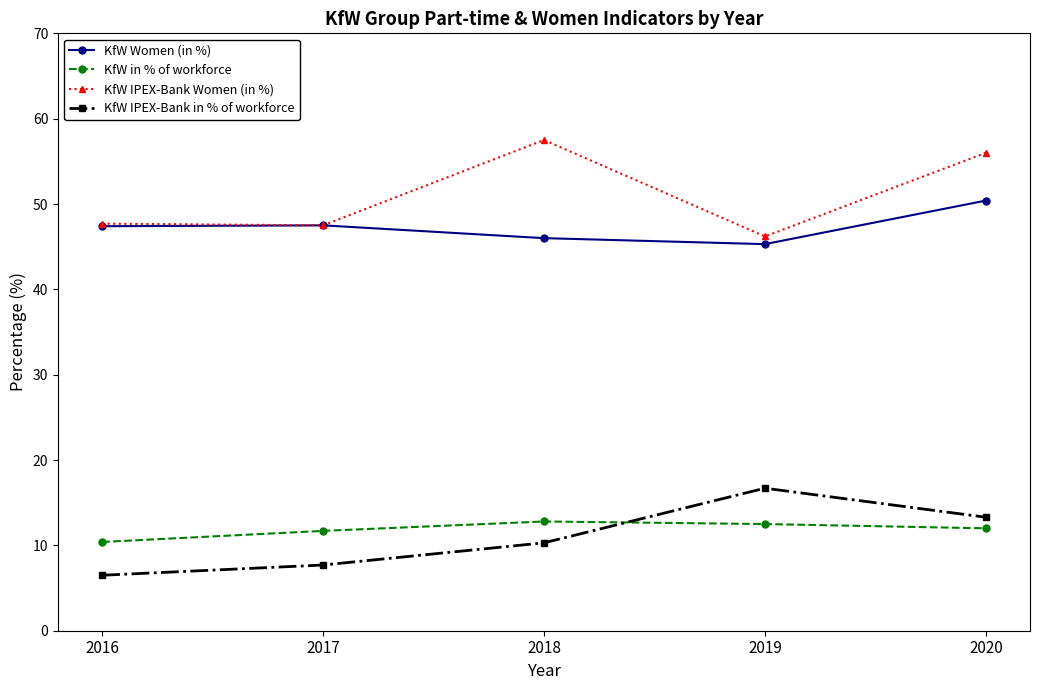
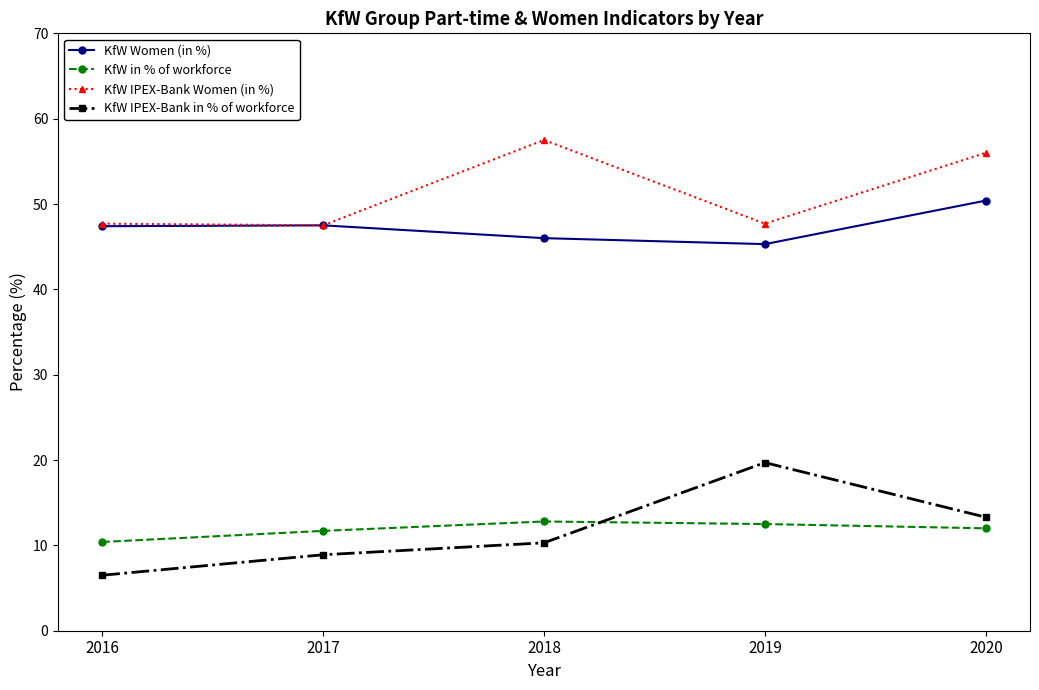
  {
    "KfW Women (in %)": {
      "2016": 47,
      "2018": 46,
      "2019": 45,
      "2020": 50
    },
    "KfW in % of workforce": {
      "2016": 10,
      "2017": 12,
      "2018": 13,
      "2019": 13,
      "2020": 12
    },
    "KfW IPEX-Bank Women (in %)": {
      "2016": 48,
      "2018": 58,
-     "2019": 46,
+     "2019": 48,
      "2020": 56
    },
    "KfW IPEX-Bank in % of workforce": {
      "2016": 7,
-     "2017": 8,
+     "2017": 9,
      "2018": 10,
-     "2019": 17,
+     "2019": 20,
      "2020": 13
    }
  }
